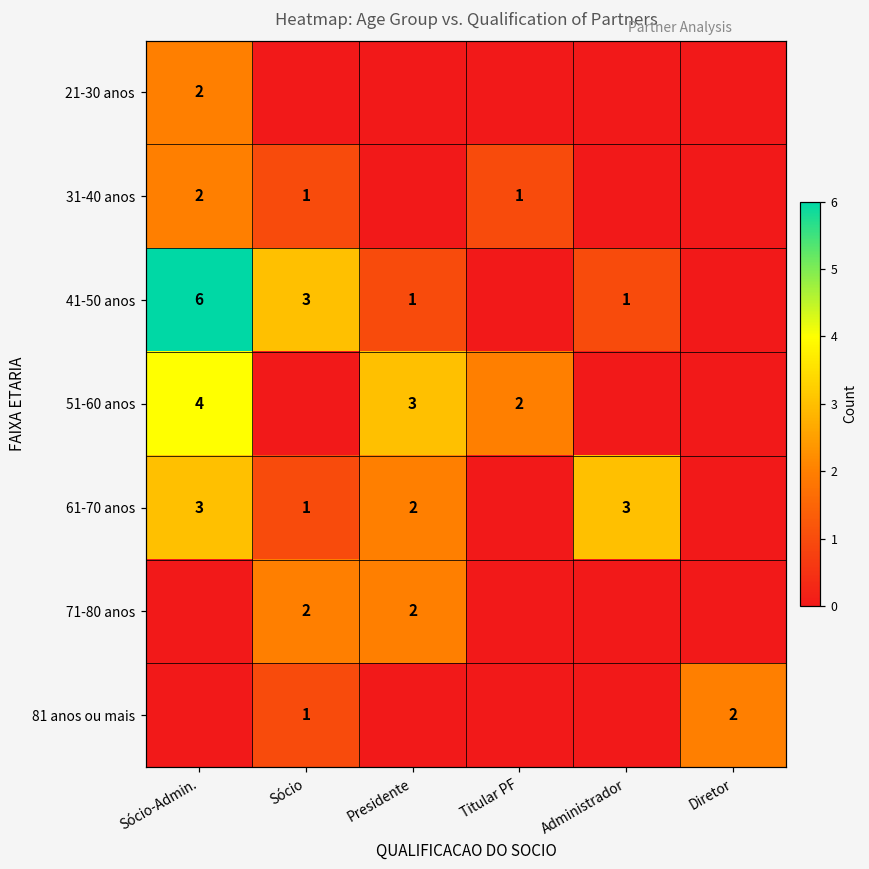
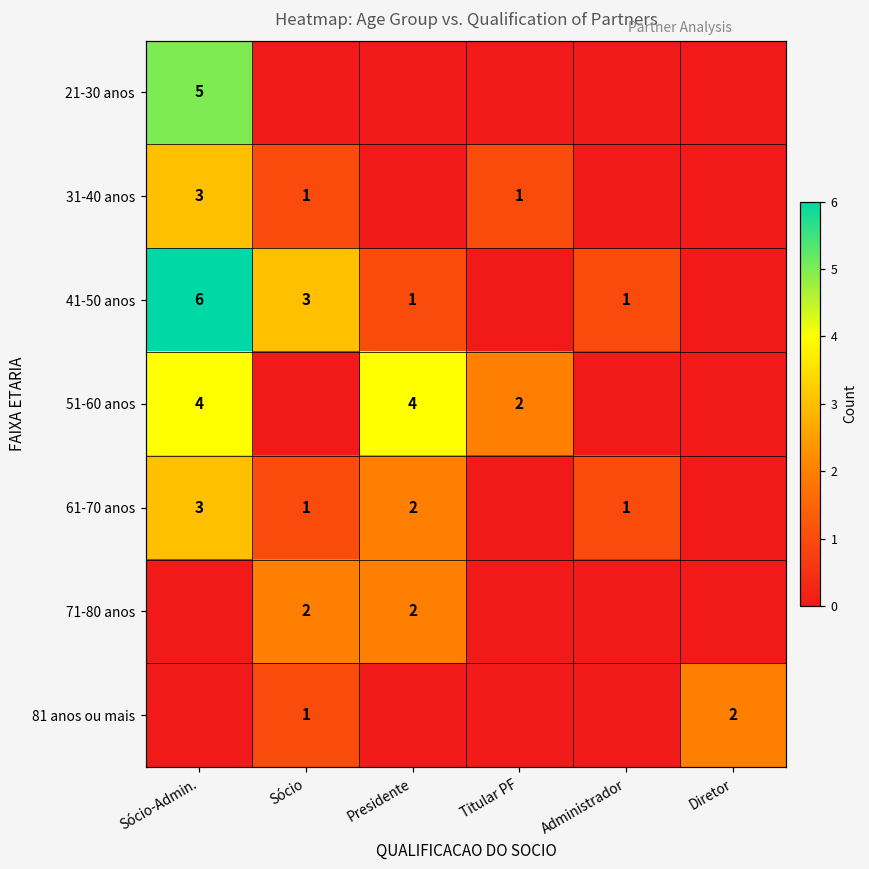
  {
    "21-30 anos": {
-     "Sócio-Admin.": 2
+     "Sócio-Admin.": 5
    },
    "31-40 anos": {
-     "Sócio-Admin.": 2,
+     "Sócio-Admin.": 3,
      "Sócio": 1,
      "Titular PF": 1
    },
    "41-50 anos": {
      "Sócio-Admin.": 6,
      "Sócio": 3,
      "Presidente": 1,
      "Administrador": 1
    },
    "51-60 anos": {
      "Sócio-Admin.": 4,
-     "Presidente": 3,
+     "Presidente": 4,
      "Titular PF": 2
    },
    "61-70 anos": {
      "Sócio-Admin.": 3,
      "Sócio": 1,
      "Presidente": 2,
-     "Administrador": 3
+     "Administrador": 1
    },
    "71-80 anos": {
      "Sócio": 2,
      "Presidente": 2
    },
    "81 anos ou mais": {
      "Sócio": 1,
      "Diretor": 2
    }
  }
